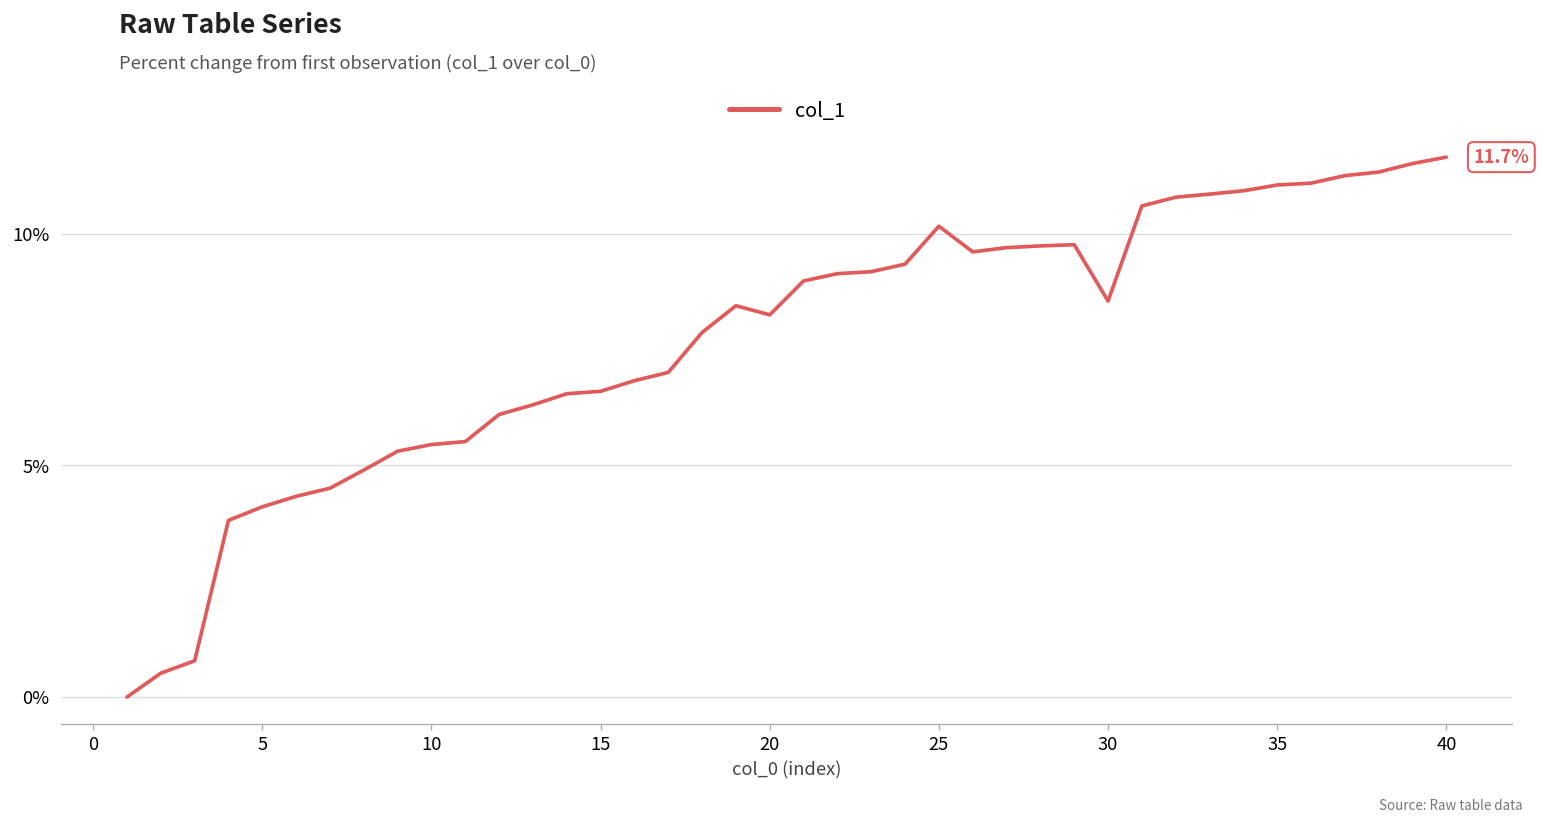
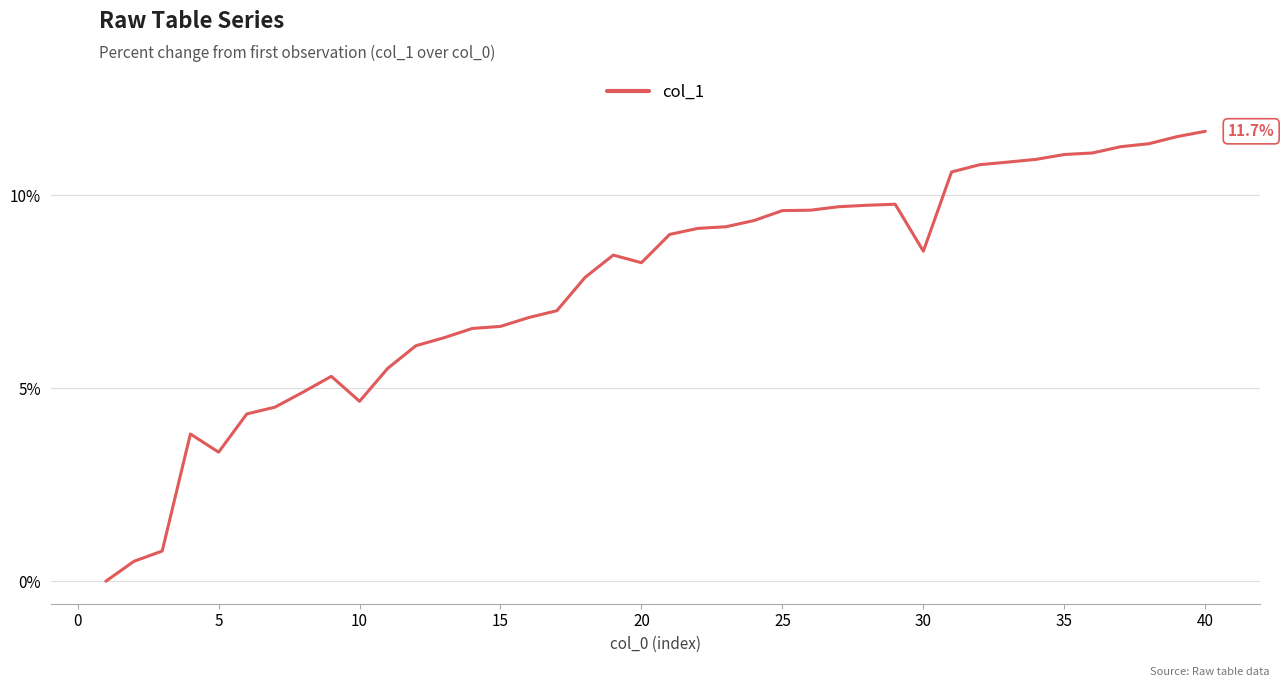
  {
-   "5": "4.1%",
-   "10": "5.5%",
+   "5": "3.3%",
+   "10": "4.7%",
    "15": "6.6%",
    "20": "8.3%",
-   "25": "10.2%",
+   "25": "9.6%",
    "30": "8.6%",
    "35": "11.1%"
  }
